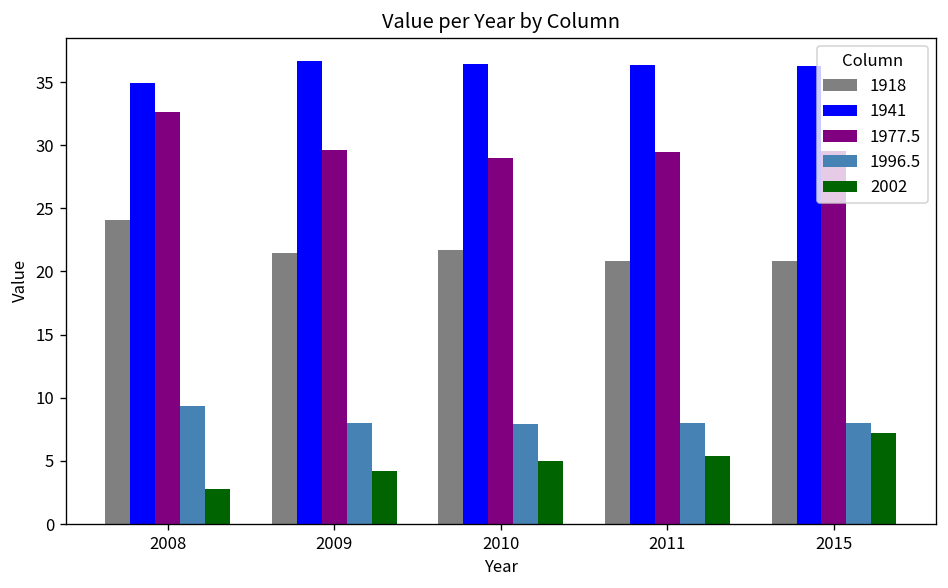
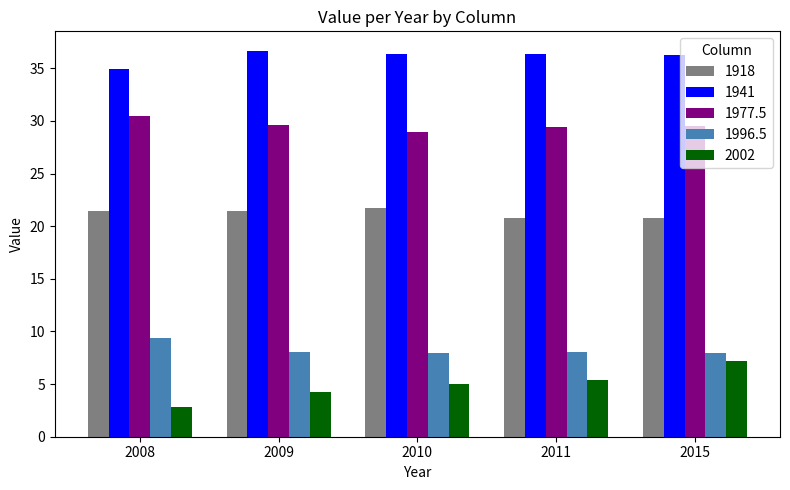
  {
    "1918": {
-     "2008": 24.1,
+     "2008": 21.4,
      "2009": 21.5,
      "2010": 21.7,
      "2011": 20.8,
      "2015": 20.8
    },
    "1941": {
      "2008": 34.9,
      "2009": 36.7,
      "2010": 36.4,
      "2011": 36.3,
      "2015": 36.3
    },
    "1977.5": {
-     "2008": 32.6,
+     "2008": 30.4,
      "2009": 29.6,
      "2010": 29.0,
      "2011": 29.4
    },
    "1996.5": {
      "2008": 9.4,
      "2009": 8.0,
      "2010": 7.9,
      "2011": 8.0,
      "2015": 8.0
    },
    "2002": {
      "2008": 2.8,
      "2009": 4.2,
      "2010": 5.0,
      "2011": 5.4,
      "2015": 7.2
    }
  }
